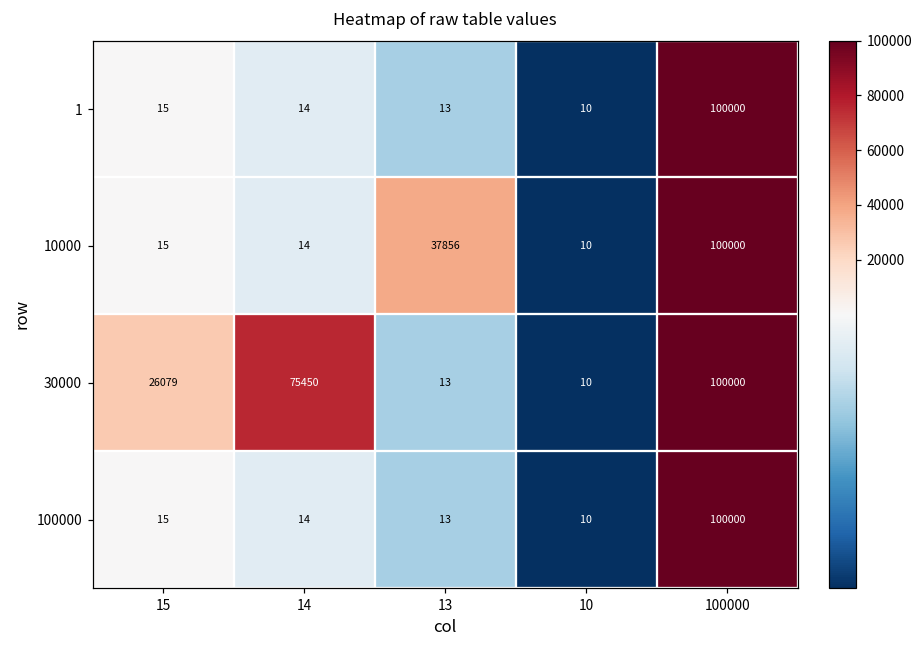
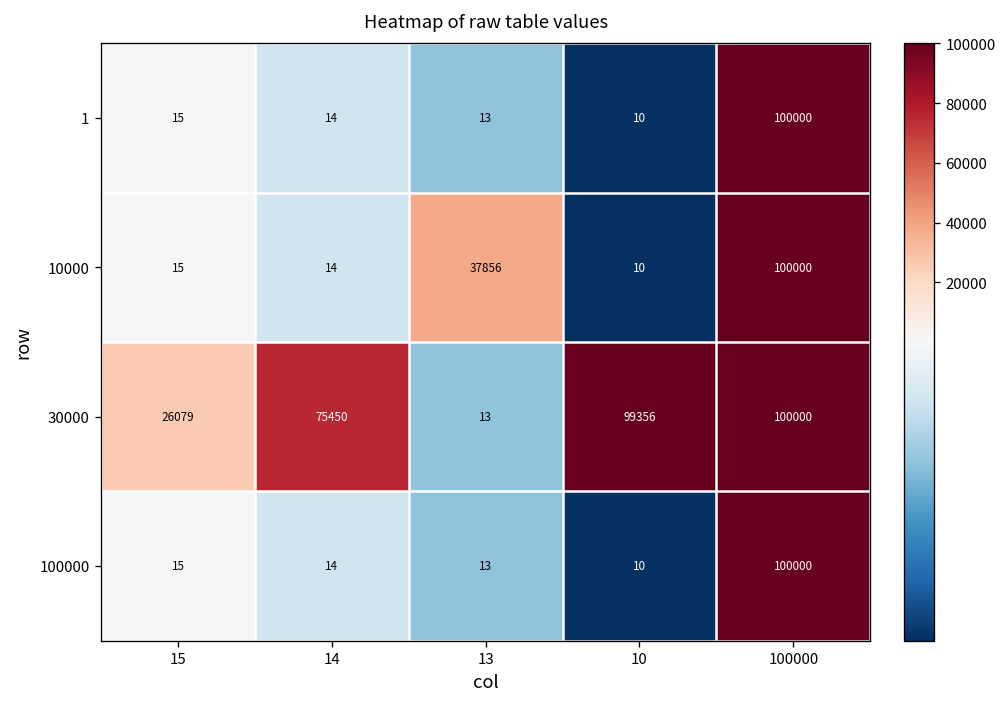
  {
    "1": {
      "15": 15,
      "14": 14,
      "13": 13,
      "10": 10,
      "100000": 100000
    },
    "10000": {
      "15": 15,
      "14": 14,
      "13": 37856,
      "10": 10,
      "100000": 100000
    },
    "30000": {
      "15": 26079,
      "14": 75450,
      "13": 13,
-     "10": 10,
+     "10": 99356,
      "100000": 100000
    },
    "100000": {
      "15": 15,
      "14": 14,
      "13": 13,
      "10": 10,
      "100000": 100000
    }
  }
